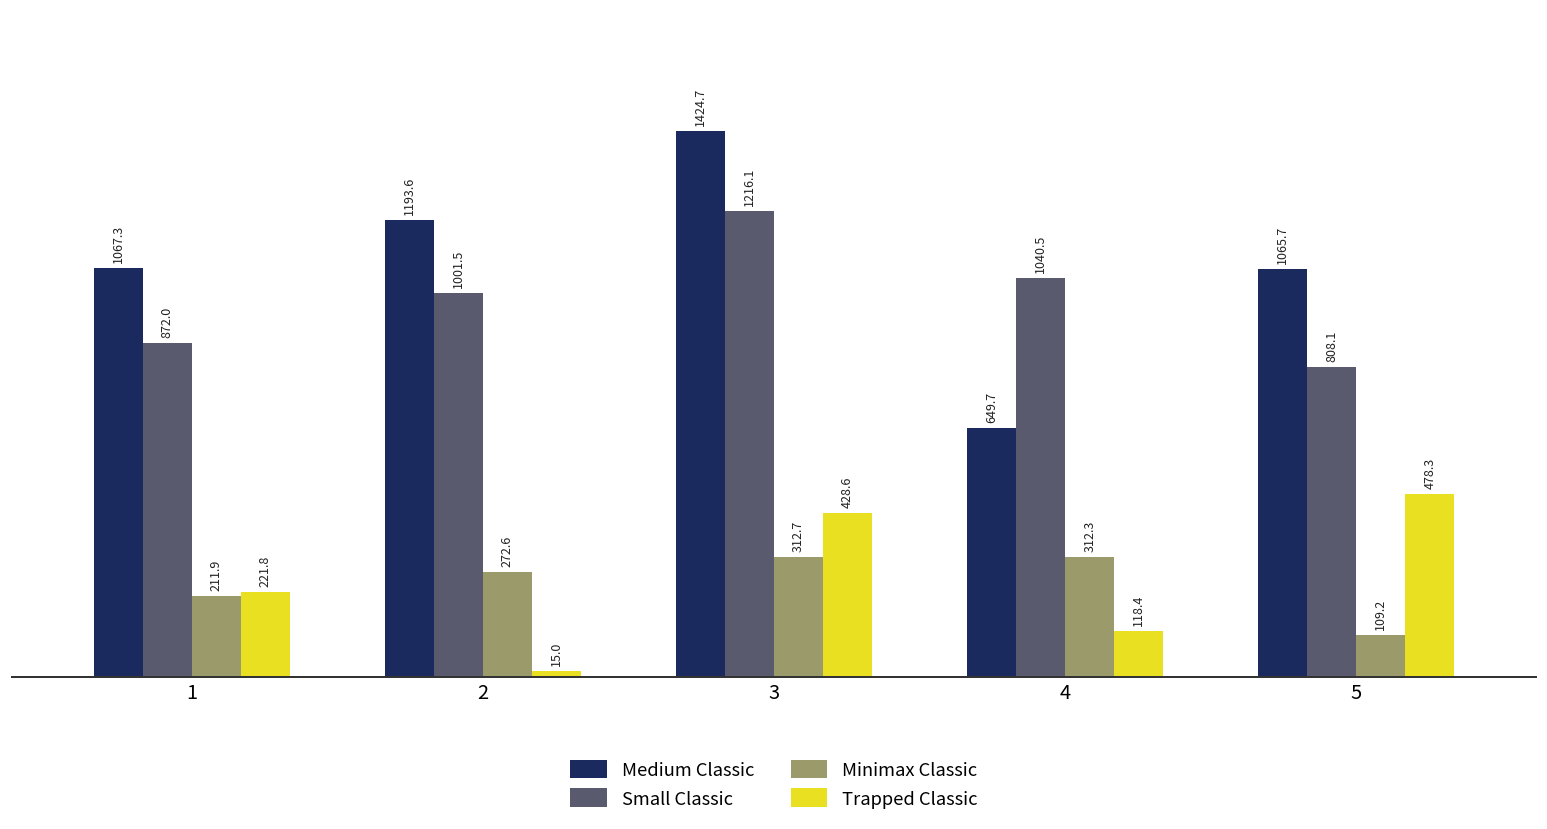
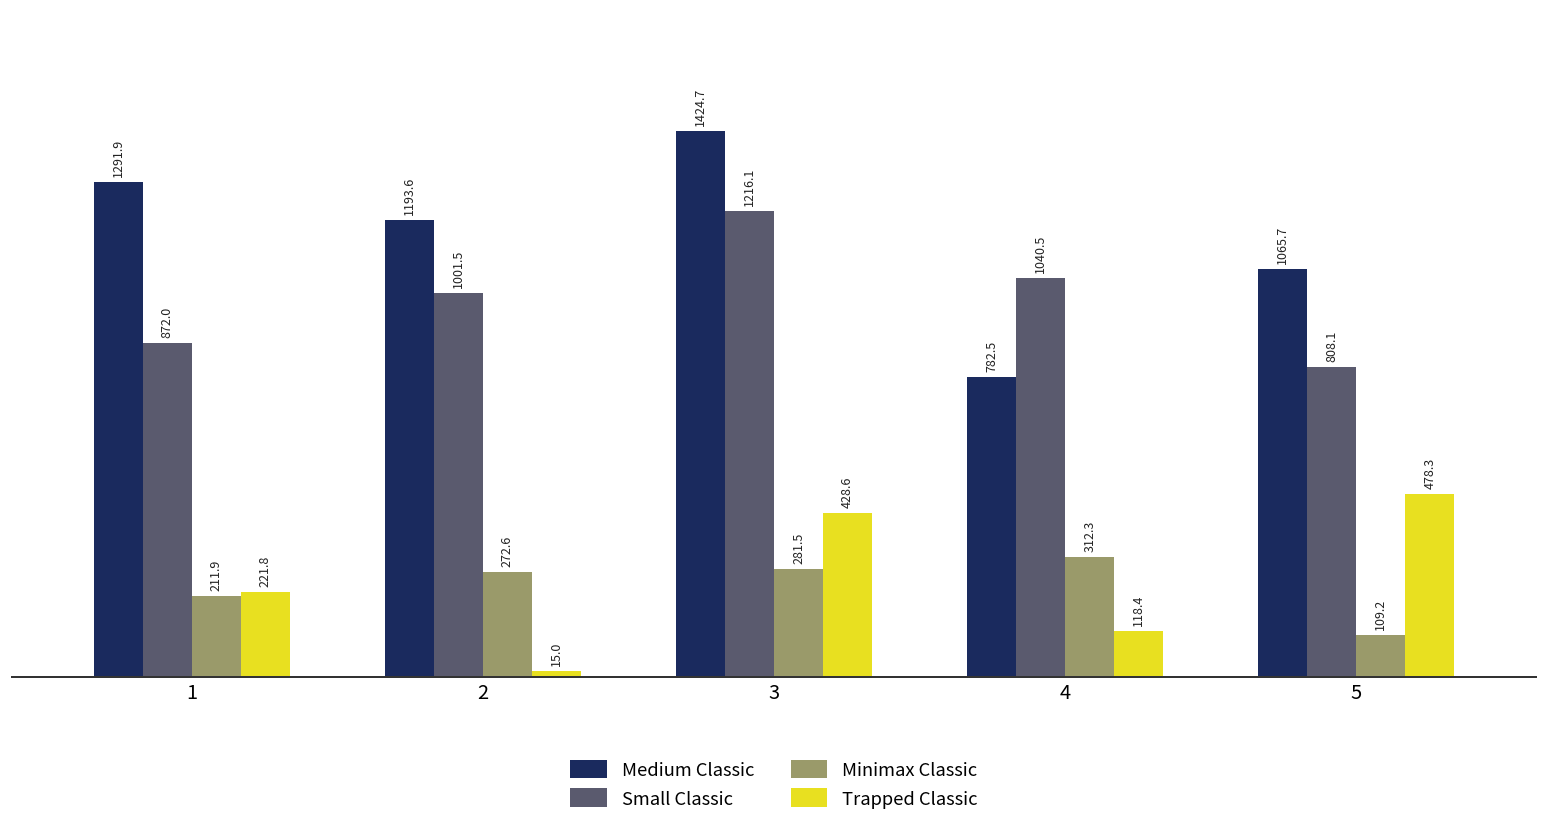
  {
    "Medium Classic": {
-     "1": 1067.3,
+     "1": 1291.9,
      "2": 1193.6,
      "3": 1424.7,
-     "4": 649.7,
+     "4": 782.5,
      "5": 1065.7
    },
    "Small Classic": {
      "1": 872.0,
      "2": 1001.5,
      "3": 1216.1,
      "4": 1040.5,
      "5": 808.1
    },
    "Minimax Classic": {
      "1": 211.9,
      "2": 272.6,
-     "3": 312.7,
+     "3": 281.5,
      "4": 312.3,
      "5": 109.2
    },
    "Trapped Classic": {
      "1": 221.8,
      "2": 15.0,
      "3": 428.6,
      "4": 118.4,
      "5": 478.3
    }
  }
